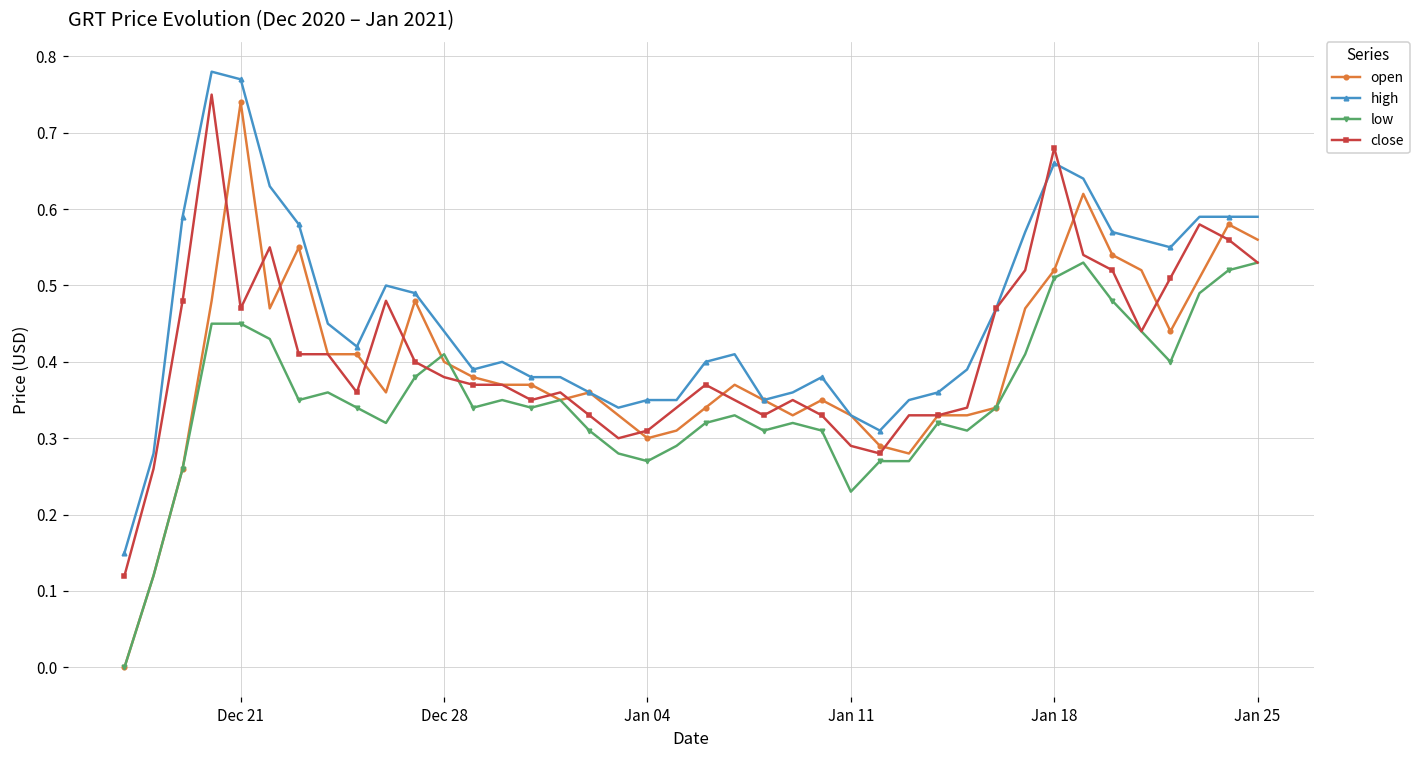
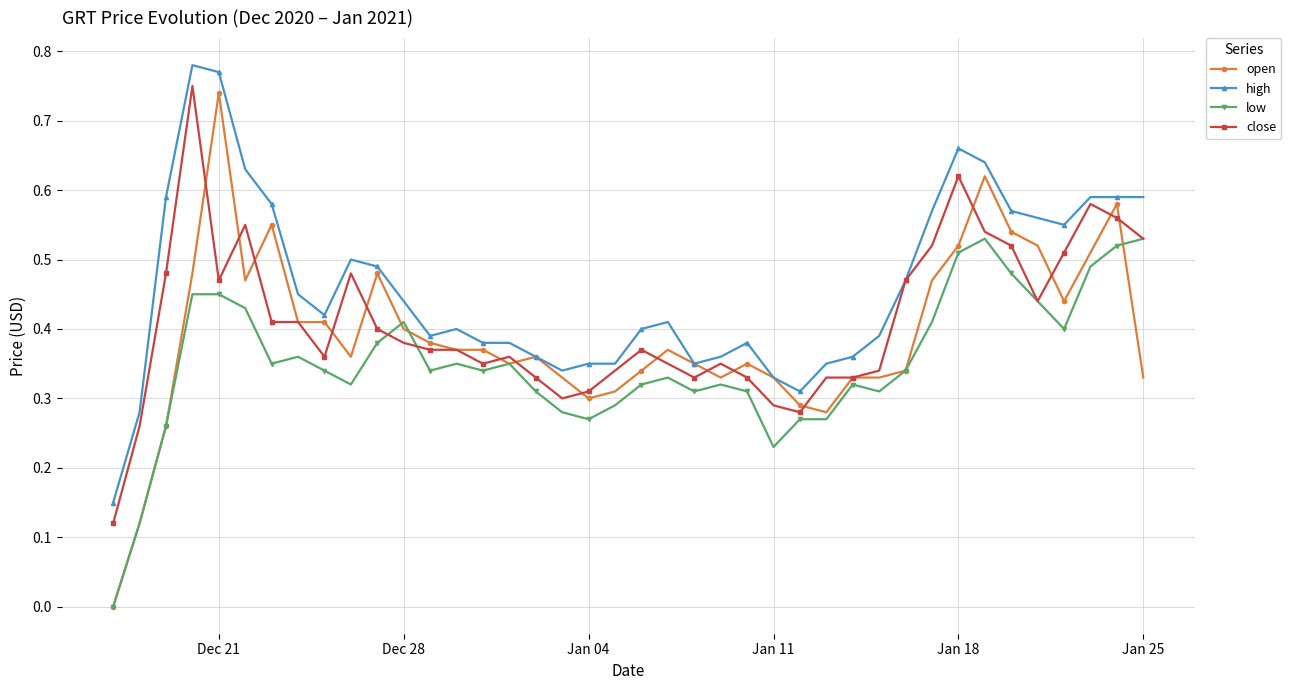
  {
    "open": {
      "Dec 21": 0.74,
      "Dec 28": 0.40,
      "Jan 04": 0.30,
      "Jan 18": 0.52,
-     "Jan 25": 0.56
+     "Jan 25": 0.33
    },
    "high": {
      "Dec 21": 0.77,
      "Dec 28": 0.44,
      "Jan 04": 0.35,
      "Jan 18": 0.66,
      "Jan 25": 0.59
    },
    "low": {
      "Dec 21": 0.45,
      "Dec 28": 0.41,
      "Jan 04": 0.27,
      "Jan 11": 0.23,
      "Jan 18": 0.51
    },
    "close": {
      "Dec 21": 0.47,
      "Dec 28": 0.38,
      "Jan 04": 0.31,
      "Jan 11": 0.29,
-     "Jan 18": 0.68
+     "Jan 18": 0.62
    }
  }
